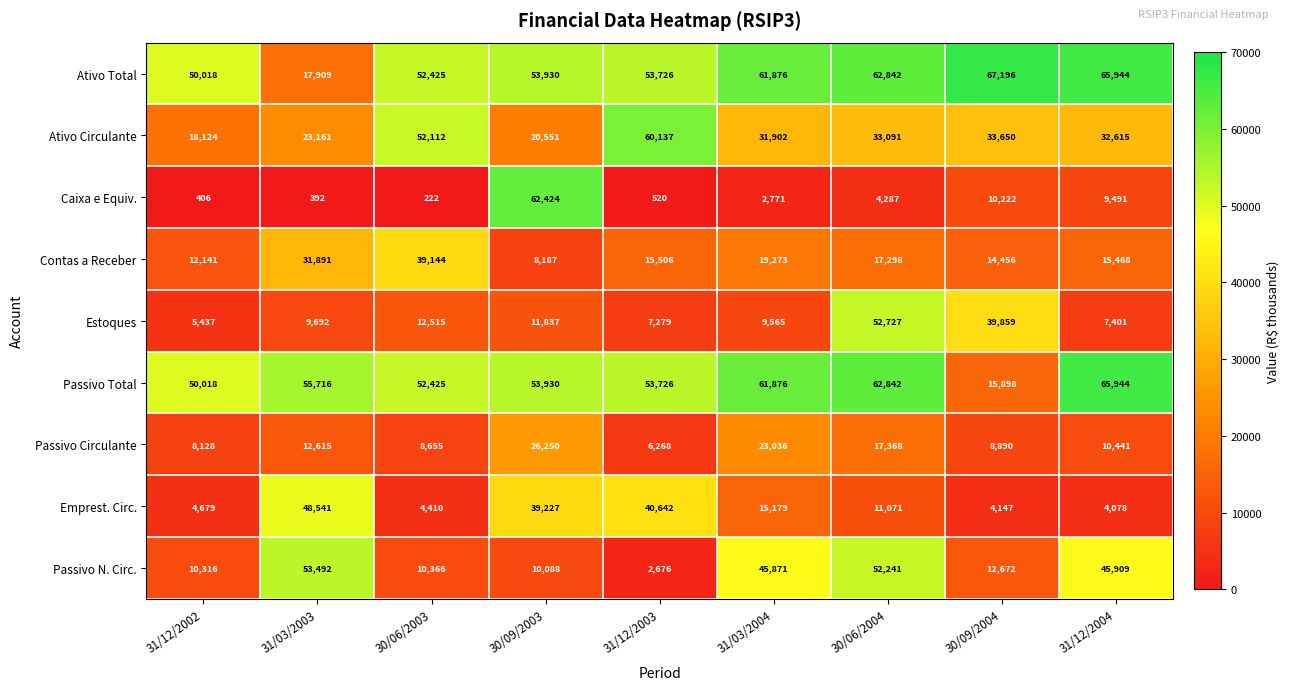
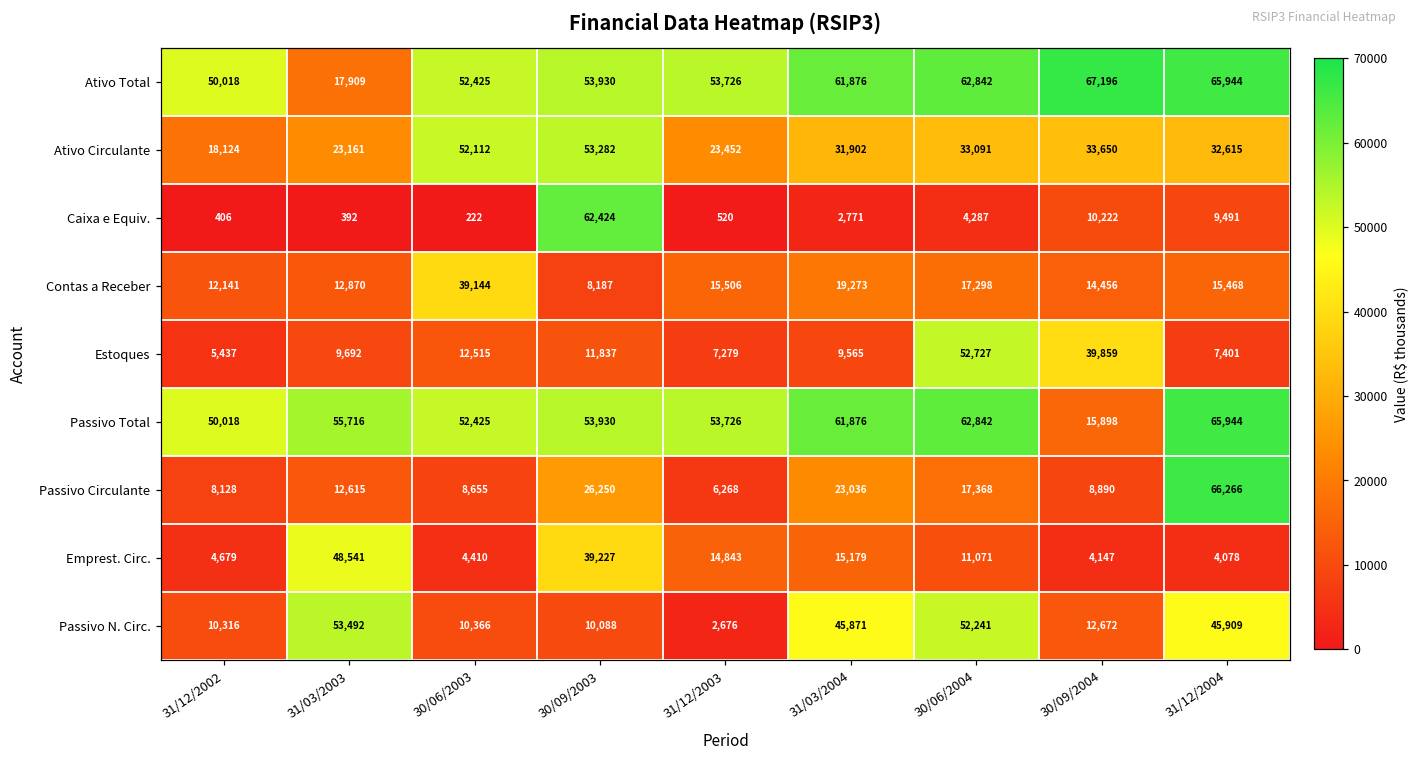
  {
    "Ativo Total": {
      "31/12/2002": "50,018",
      "31/03/2003": "17,909",
      "30/06/2003": "52,425",
      "30/09/2003": "53,930",
      "31/12/2003": "53,726",
      "31/03/2004": "61,876",
      "30/06/2004": "62,842",
      "30/09/2004": "67,196",
      "31/12/2004": "65,944"
    },
    "Ativo Circulante": {
      "31/12/2002": "18,124",
      "31/03/2003": "23,161",
      "30/06/2003": "52,112",
-     "30/09/2003": "20,551",
-     "31/12/2003": "60,137",
+     "30/09/2003": "53,282",
+     "31/12/2003": "23,452",
      "31/03/2004": "31,902",
      "30/06/2004": "33,091",
      "30/09/2004": "33,650",
      "31/12/2004": "32,615"
    },
    "Caixa e Equiv.": {
      "31/12/2002": "406",
      "31/03/2003": "392",
      "30/06/2003": "222",
      "30/09/2003": "62,424",
      "31/12/2003": "520",
      "31/03/2004": "2,771",
      "30/06/2004": "4,287",
      "30/09/2004": "10,222",
      "31/12/2004": "9,491"
    },
    "Contas a Receber": {
      "31/12/2002": "12,141",
-     "31/03/2003": "31,891",
+     "31/03/2003": "12,870",
      "30/06/2003": "39,144",
      "30/09/2003": "8,187",
      "31/12/2003": "15,506",
      "31/03/2004": "19,273",
      "30/06/2004": "17,298",
      "30/09/2004": "14,456",
      "31/12/2004": "15,468"
    },
    "Estoques": {
      "31/12/2002": "5,437",
      "31/03/2003": "9,692",
      "30/06/2003": "12,515",
      "30/09/2003": "11,837",
      "31/12/2003": "7,279",
      "31/03/2004": "9,565",
      "30/06/2004": "52,727",
      "30/09/2004": "39,859",
      "31/12/2004": "7,401"
    },
    "Passivo Total": {
      "31/12/2002": "50,018",
      "31/03/2003": "55,716",
      "30/06/2003": "52,425",
      "30/09/2003": "53,930",
      "31/12/2003": "53,726",
      "31/03/2004": "61,876",
      "30/06/2004": "62,842",
      "30/09/2004": "15,898",
      "31/12/2004": "65,944"
    },
    "Passivo Circulante": {
      "31/12/2002": "8,128",
      "31/03/2003": "12,615",
      "30/06/2003": "8,655",
      "30/09/2003": "26,250",
      "31/12/2003": "6,268",
      "31/03/2004": "23,036",
      "30/06/2004": "17,368",
      "30/09/2004": "8,890",
-     "31/12/2004": "10,441"
+     "31/12/2004": "66,266"
    },
    "Emprest. Circ.": {
      "31/12/2002": "4,679",
      "31/03/2003": "48,541",
      "30/06/2003": "4,410",
      "30/09/2003": "39,227",
-     "31/12/2003": "40,642",
+     "31/12/2003": "14,843",
      "31/03/2004": "15,179",
      "30/06/2004": "11,071",
      "30/09/2004": "4,147",
      "31/12/2004": "4,078"
    },
    "Passivo N. Circ.": {
      "31/12/2002": "10,316",
      "31/03/2003": "53,492",
      "30/06/2003": "10,366",
      "30/09/2003": "10,088",
      "31/12/2003": "2,676",
      "31/03/2004": "45,871",
      "30/06/2004": "52,241",
      "30/09/2004": "12,672",
      "31/12/2004": "45,909"
    }
  }
